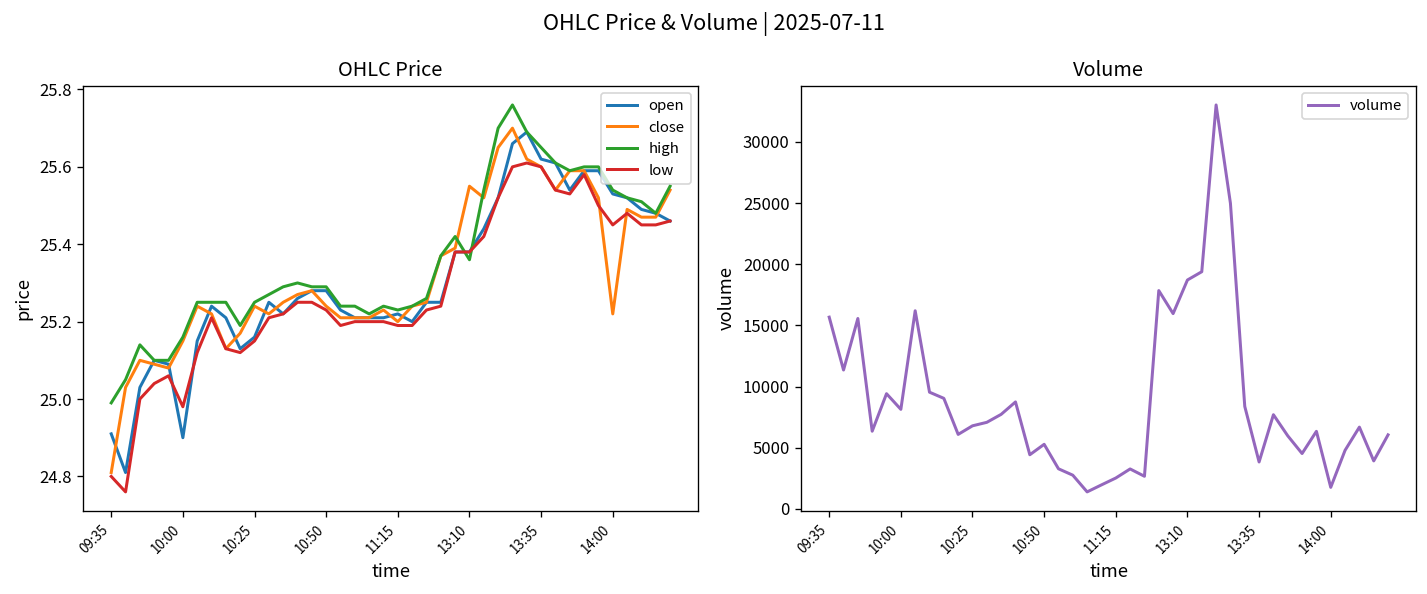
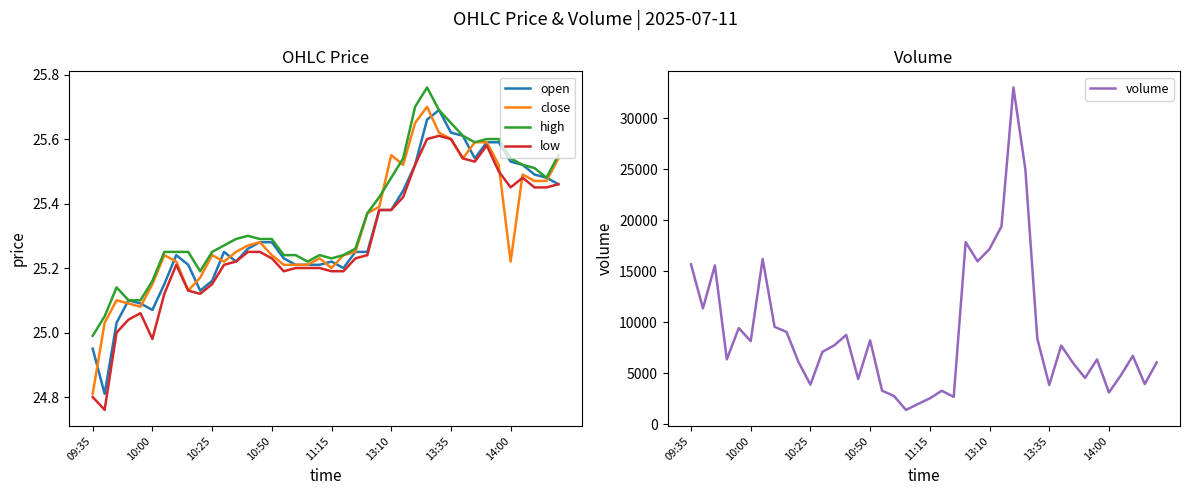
  {
    "OHLC Price": {
      "open": {
-       "09:35": 24.91,
-       "10:00": 24.90,
+       "09:35": 24.95,
+       "10:00": 25.07,
        "10:25": 25.16,
        "10:50": 25.28,
        "11:15": 25.22,
        "13:35": 25.62,
        "14:00": 25.53
      },
      "close": {
        "09:35": 24.81,
        "10:00": 25.15,
        "10:25": 25.24,
        "10:50": 25.24,
        "11:15": 25.20,
        "13:10": 25.55,
        "14:00": 25.22
      },
      "high": {
        "09:35": 24.99,
        "10:00": 25.16,
        "10:25": 25.25,
        "10:50": 25.29,
        "11:15": 25.23,
-       "13:10": 25.36,
+       "13:10": 25.48,
        "13:35": 25.65,
        "14:00": 25.54
      },
      "low": {
        "09:35": 24.80,
        "10:00": 24.98,
        "10:25": 25.15,
        "10:50": 25.23,
        "11:15": 25.19,
        "14:00": 25.45
      }
    },
    "Volume": {
      "09:35": 15700,
      "10:00": 8100,
-     "10:25": 6800,
-     "10:50": 5300,
+     "10:25": 3900,
+     "10:50": 8200,
      "11:15": 2500,
-     "13:10": 18700,
+     "13:10": 17200,
      "13:35": 3800,
-     "14:00": 1800
+     "14:00": 3100
    }
  }
